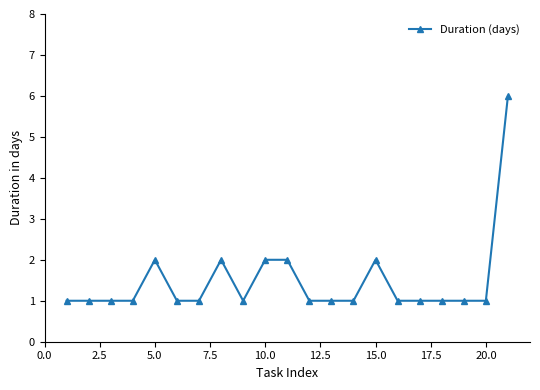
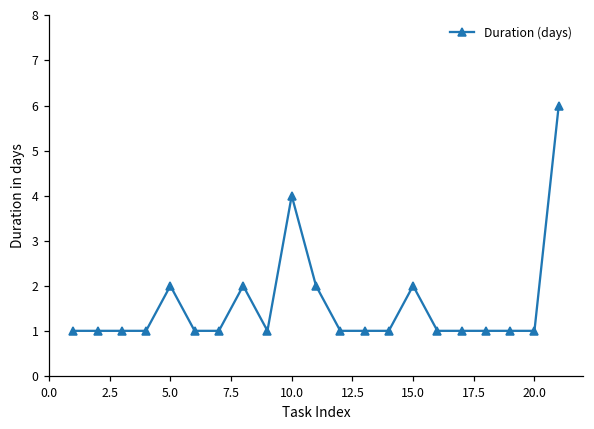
  {
    "5.0": 2,
-   "10.0": 2,
+   "10.0": 4,
    "15.0": 2,
    "20.0": 1
  }
